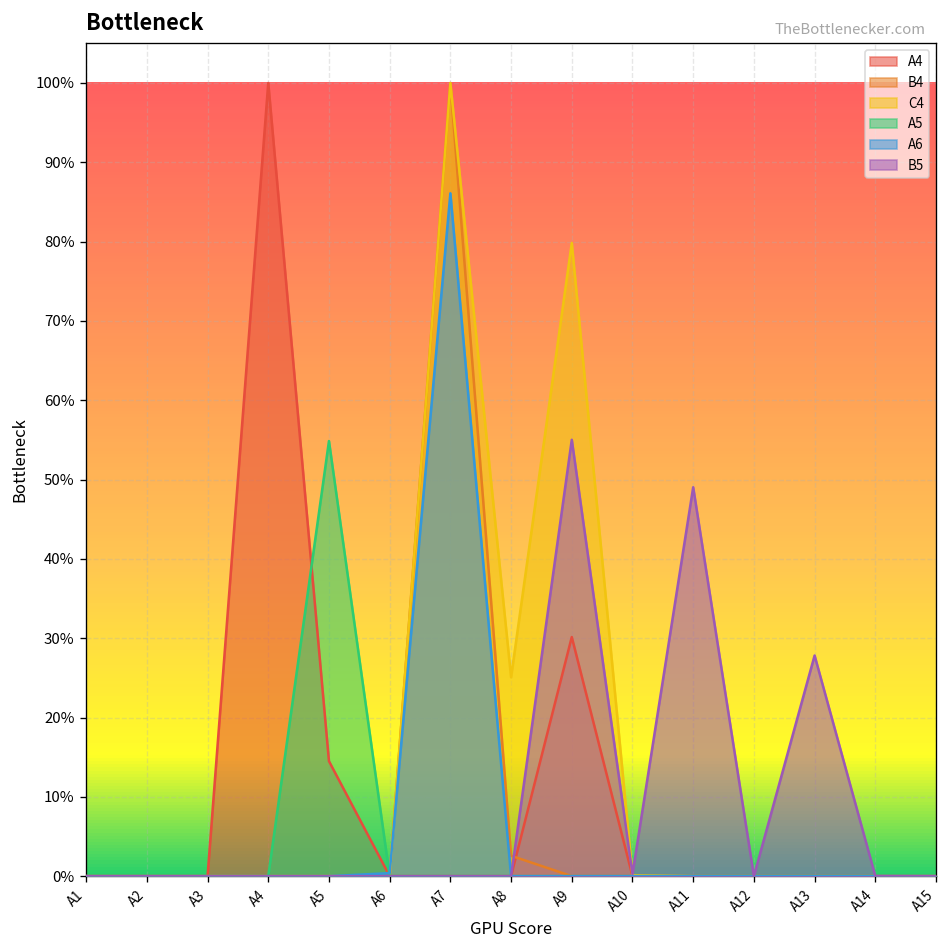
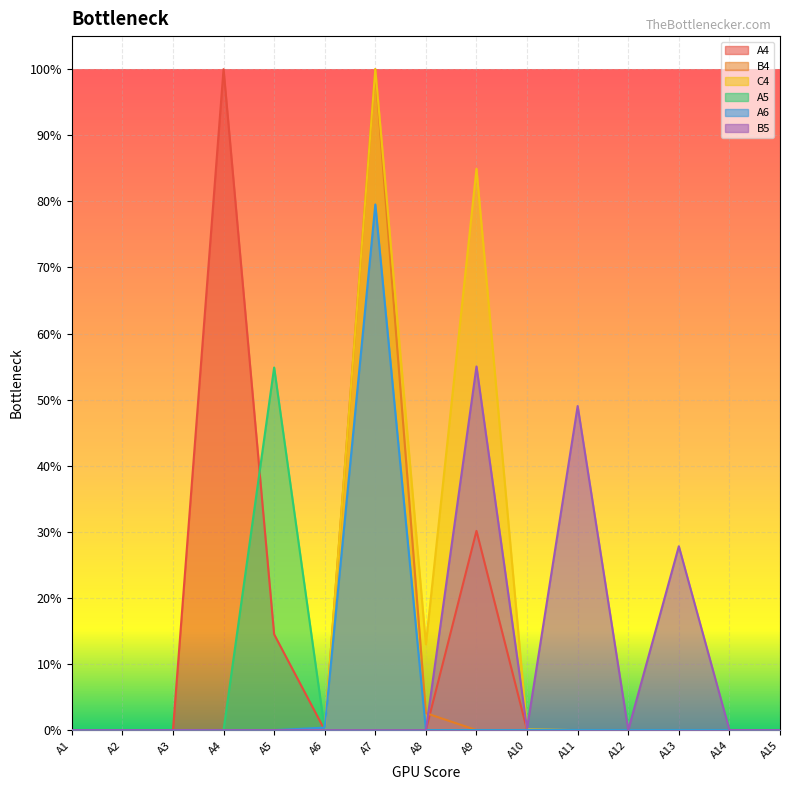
  {
    "C4": {
-     "A8": "25%",
-     "A9": "80%"
+     "A8": "13%",
+     "A9": "85%"
    },
    "A5": {
      "A5": "55%"
    },
    "A6": {
-     "A7": "86%"
+     "A7": "80%"
    },
    "B5": {
      "A9": "55%",
      "A11": "49%",
      "A13": "28%"
    }
  }
